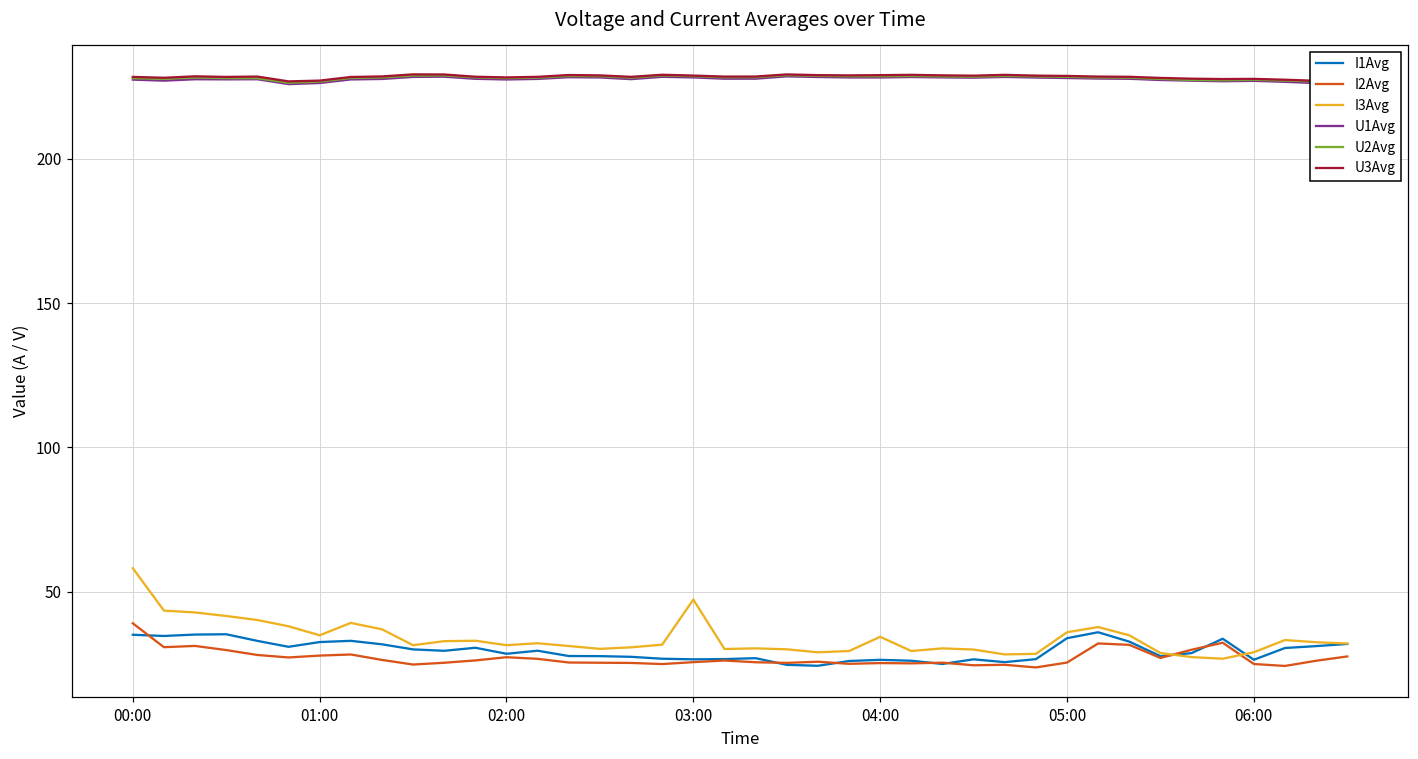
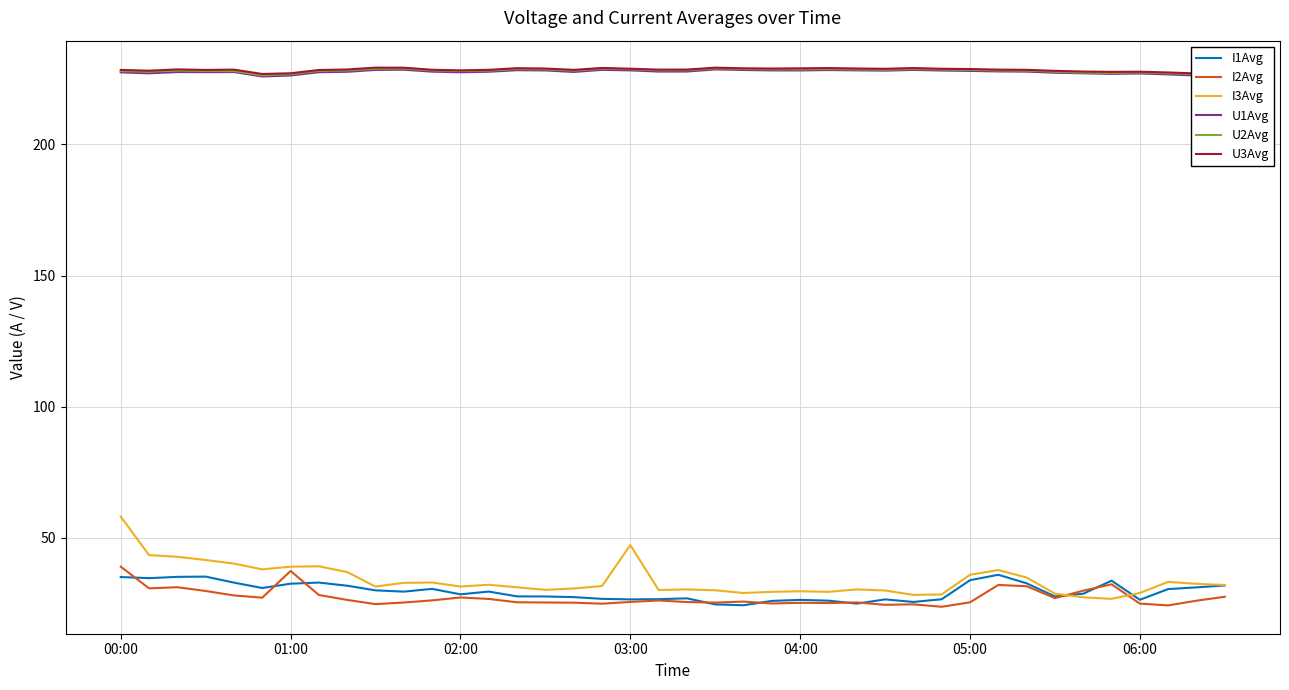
  {
    "I1Avg": {
      "00:00": 35,
      "01:00": 33,
      "02:00": 28,
      "04:00": 26,
      "05:00": 34,
      "06:00": 26
    },
    "I2Avg": {
      "00:00": 39,
-     "01:00": 28,
+     "01:00": 37,
      "02:00": 27,
      "04:00": 25,
      "05:00": 25,
      "06:00": 25
    },
    "I3Avg": {
      "00:00": 58,
-     "01:00": 35,
+     "01:00": 39,
      "02:00": 31,
      "03:00": 47,
-     "04:00": 34,
+     "04:00": 30,
      "05:00": 36,
      "06:00": 29
    }
  }
